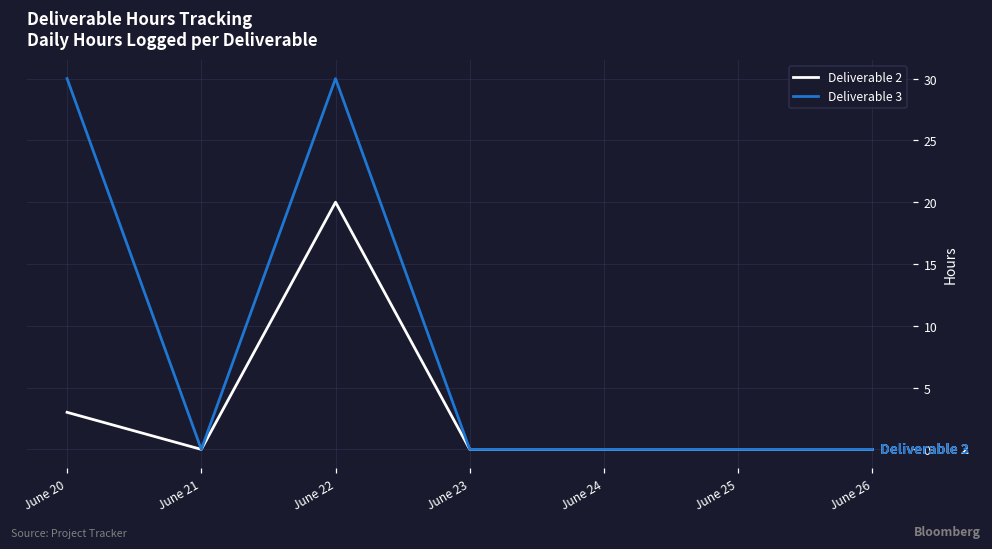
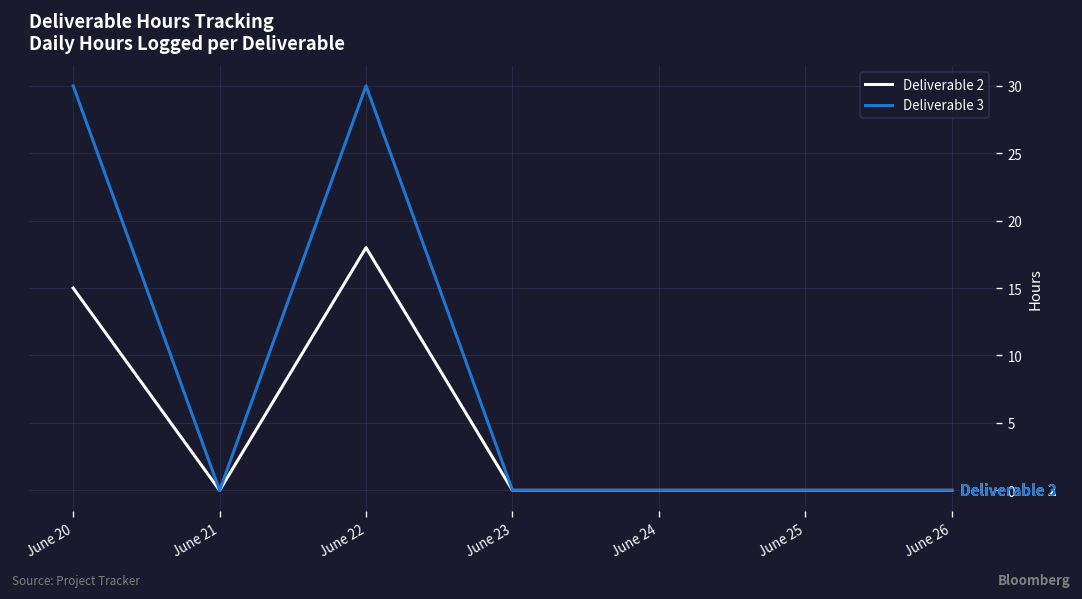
  {
    "Deliverable 2": {
-     "June 20": 3,
-     "June 22": 20
+     "June 20": 15,
+     "June 22": 18
    },
    "Deliverable 3": {
      "June 20": 30,
      "June 22": 30
    }
  }
